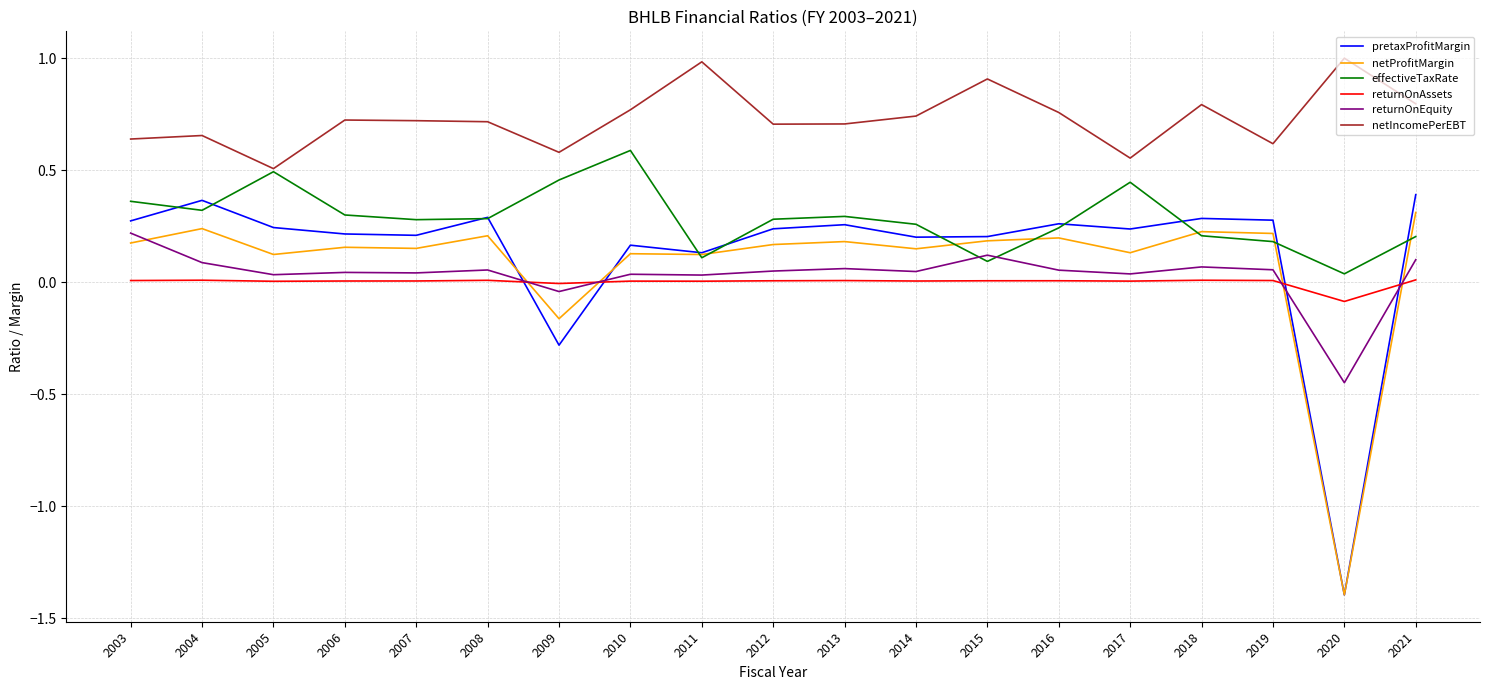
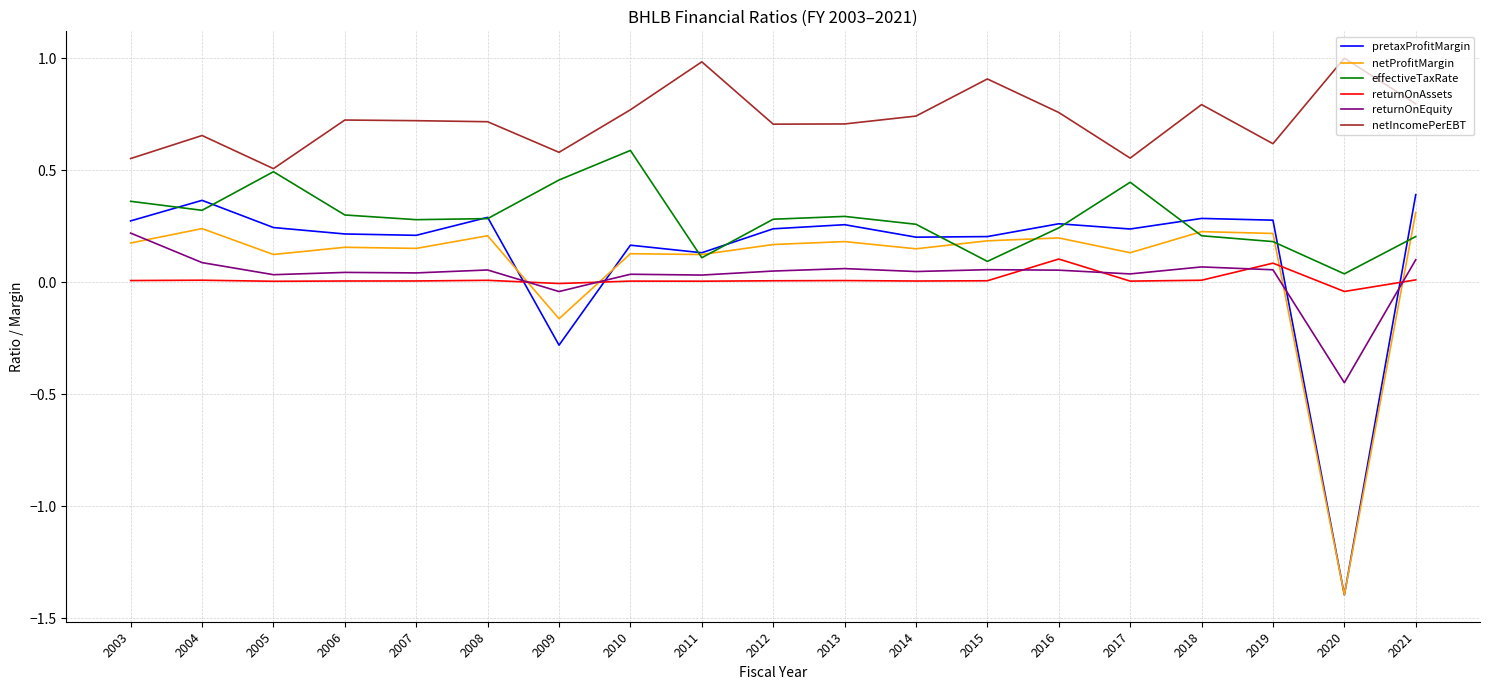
  {
    "pretaxProfitMargin": {
      "2003": 0.27,
      "2004": 0.37,
      "2005": 0.24,
      "2006": 0.22,
      "2007": 0.21,
      "2009": -0.28,
      "2010": 0.17,
      "2012": 0.24,
      "2013": 0.26,
      "2014": 0.20,
      "2015": 0.20,
      "2016": 0.26,
      "2017": 0.24,
      "2018": 0.28,
      "2019": 0.28,
      "2021": 0.39
    },
    "netProfitMargin": {
      "2003": 0.17,
      "2004": 0.24,
      "2005": 0.12,
      "2006": 0.16,
      "2007": 0.15,
      "2008": 0.21,
      "2009": -0.16,
      "2010": 0.13,
      "2012": 0.17,
      "2013": 0.18,
      "2014": 0.15,
      "2015": 0.18,
      "2016": 0.20,
      "2017": 0.13,
      "2018": 0.23,
      "2019": 0.22,
      "2021": 0.31
    },
    "effectiveTaxRate": {
      "2003": 0.36,
      "2004": 0.32,
      "2005": 0.49,
      "2006": 0.30,
      "2007": 0.28,
      "2009": 0.46,
      "2010": 0.59,
      "2011": 0.11,
      "2012": 0.28,
      "2013": 0.29,
      "2014": 0.26,
      "2015": 0.09,
      "2016": 0.24,
      "2017": 0.45,
      "2018": 0.21,
      "2019": 0.18,
      "2020": 0.04,
      "2021": 0.20
    },
    "returnOnAssets": {
      "2003": 0.01,
      "2004": 0.01,
      "2005": 0.00,
      "2006": 0.01,
      "2007": 0.01,
      "2008": 0.01,
      "2009": -0.01,
      "2010": 0.00,
      "2011": 0.00,
      "2012": 0.01,
      "2013": 0.01,
      "2014": 0.01,
      "2015": 0.01,
-     "2016": 0.01,
+     "2016": 0.10,
      "2017": 0.00,
      "2018": 0.01,
-     "2019": 0.01,
-     "2020": -0.09,
+     "2019": 0.08,
+     "2020": -0.04,
      "2021": 0.01
    },
    "returnOnEquity": {
      "2003": 0.22,
      "2004": 0.09,
      "2005": 0.03,
      "2006": 0.04,
      "2007": 0.04,
      "2008": 0.05,
      "2009": -0.04,
      "2010": 0.04,
      "2011": 0.03,
      "2012": 0.05,
      "2013": 0.06,
      "2014": 0.05,
-     "2015": 0.12,
+     "2015": 0.06,
      "2016": 0.05,
      "2017": 0.04,
      "2018": 0.07,
      "2019": 0.06,
      "2020": -0.45,
      "2021": 0.10
    },
    "netIncomePerEBT": {
-     "2003": 0.64,
+     "2003": 0.55,
      "2004": 0.65,
      "2005": 0.51,
      "2006": 0.72,
      "2007": 0.72,
      "2008": 0.72,
      "2009": 0.58,
      "2010": 0.77,
      "2011": 0.98,
      "2012": 0.71,
      "2013": 0.71,
      "2014": 0.74,
      "2015": 0.91,
      "2016": 0.76,
      "2017": 0.55,
      "2018": 0.79,
      "2019": 0.62
    }
  }
